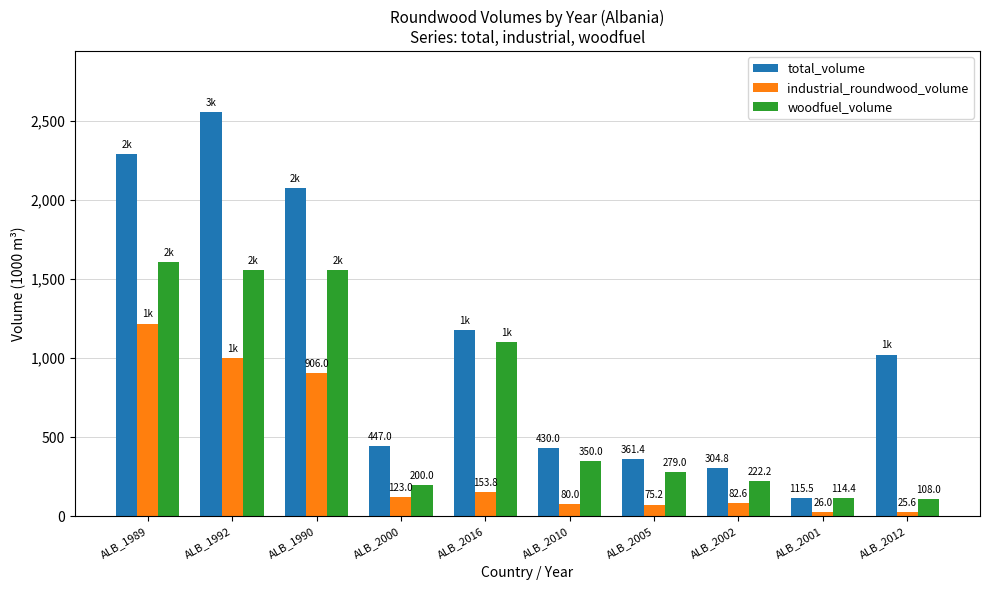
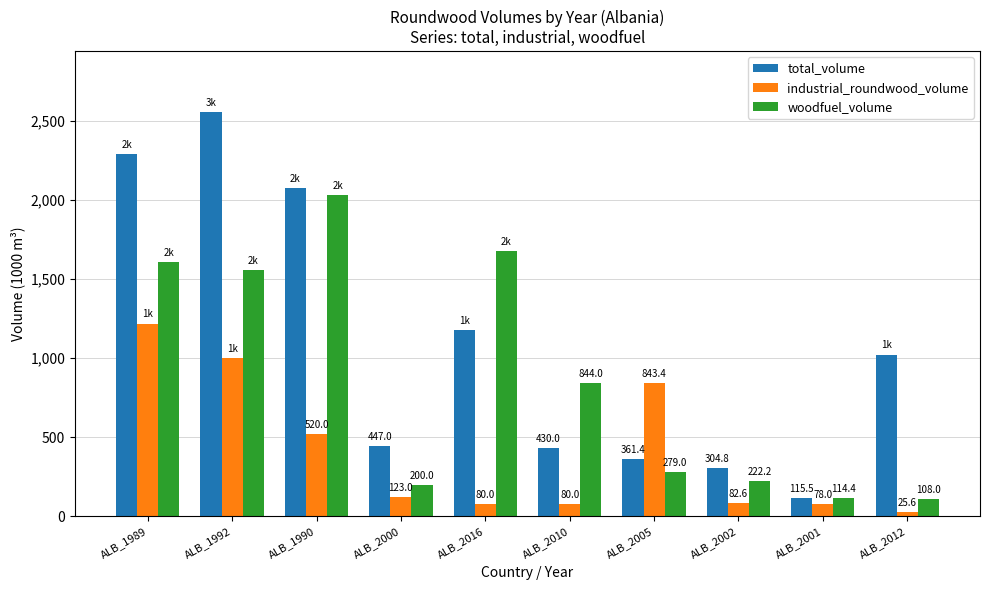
  {
    "total_volume": {
      "ALB_1989": "2k",
      "ALB_1992": "3k",
      "ALB_1990": "2k",
      "ALB_2000": "447.0",
      "ALB_2016": "1k",
      "ALB_2010": "430.0",
      "ALB_2005": "361.4",
      "ALB_2002": "304.8",
      "ALB_2001": "115.5",
      "ALB_2012": "1k"
    },
    "industrial_roundwood_volume": {
      "ALB_1989": "1k",
      "ALB_1992": "1k",
-     "ALB_1990": "906.0",
+     "ALB_1990": "520.0",
      "ALB_2000": "123.0",
-     "ALB_2016": "153.8",
+     "ALB_2016": "80.0",
      "ALB_2010": "80.0",
-     "ALB_2005": "75.2",
+     "ALB_2005": "843.4",
      "ALB_2002": "82.6",
-     "ALB_2001": "26.0",
+     "ALB_2001": "78.0",
      "ALB_2012": "25.6"
    },
    "woodfuel_volume": {
      "ALB_1989": "2k",
      "ALB_1992": "2k",
-     "ALB_1990": "1,560",
+     "ALB_1990": "2,030",
      "ALB_2000": "200.0",
-     "ALB_2016": "1k",
-     "ALB_2010": "350.0",
+     "ALB_2016": "2k",
+     "ALB_2010": "844.0",
      "ALB_2005": "279.0",
      "ALB_2002": "222.2",
      "ALB_2001": "114.4",
      "ALB_2012": "108.0"
    }
  }
